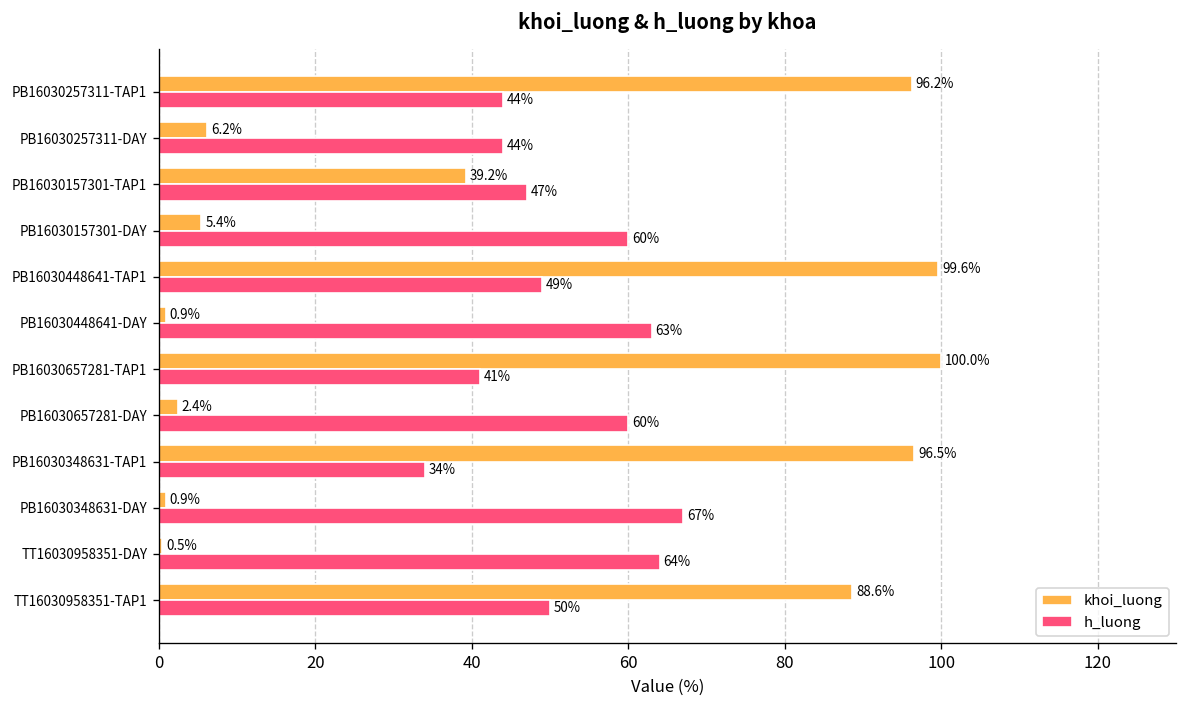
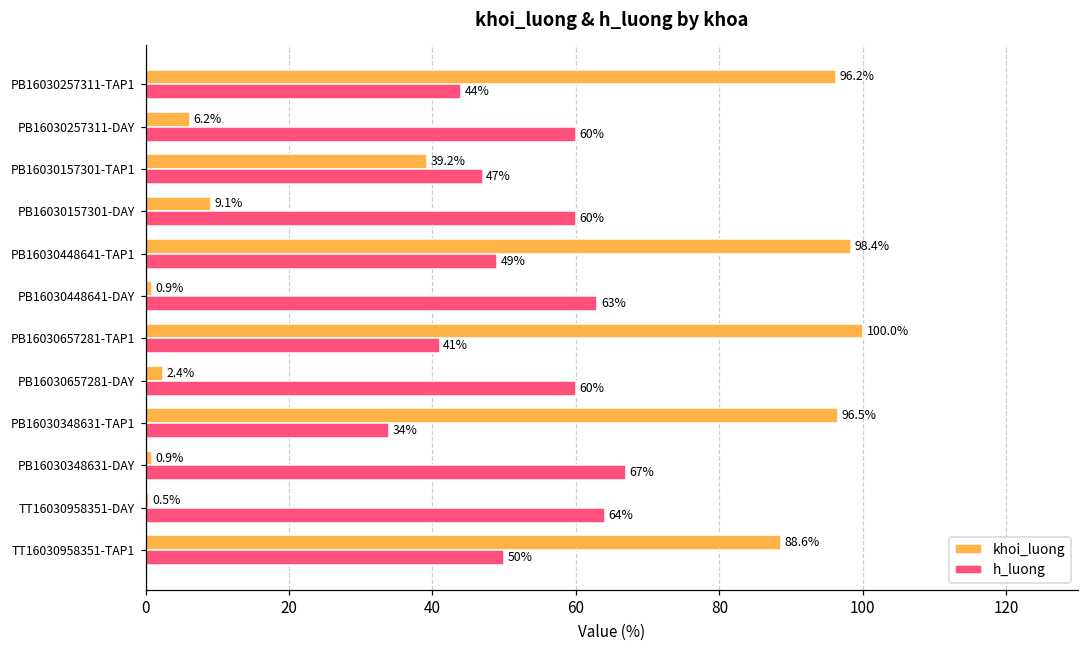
  {
    "khoi_luong": {
      "PB16030257311-TAP1": "96.2%",
      "PB16030257311-DAY": "6.2%",
      "PB16030157301-TAP1": "39.2%",
-     "PB16030157301-DAY": "5.4%",
-     "PB16030448641-TAP1": "99.6%",
+     "PB16030157301-DAY": "9.1%",
+     "PB16030448641-TAP1": "98.4%",
      "PB16030448641-DAY": "0.9%",
      "PB16030657281-TAP1": "100.0%",
      "PB16030657281-DAY": "2.4%",
      "PB16030348631-TAP1": "96.5%",
      "PB16030348631-DAY": "0.9%",
      "TT16030958351-DAY": "0.5%",
      "TT16030958351-TAP1": "88.6%"
    },
    "h_luong": {
      "PB16030257311-TAP1": "44%",
-     "PB16030257311-DAY": "44%",
+     "PB16030257311-DAY": "60%",
      "PB16030157301-TAP1": "47%",
      "PB16030157301-DAY": "60%",
      "PB16030448641-TAP1": "49%",
      "PB16030448641-DAY": "63%",
      "PB16030657281-TAP1": "41%",
      "PB16030657281-DAY": "60%",
      "PB16030348631-TAP1": "34%",
      "PB16030348631-DAY": "67%",
      "TT16030958351-DAY": "64%",
      "TT16030958351-TAP1": "50%"
    }
  }
